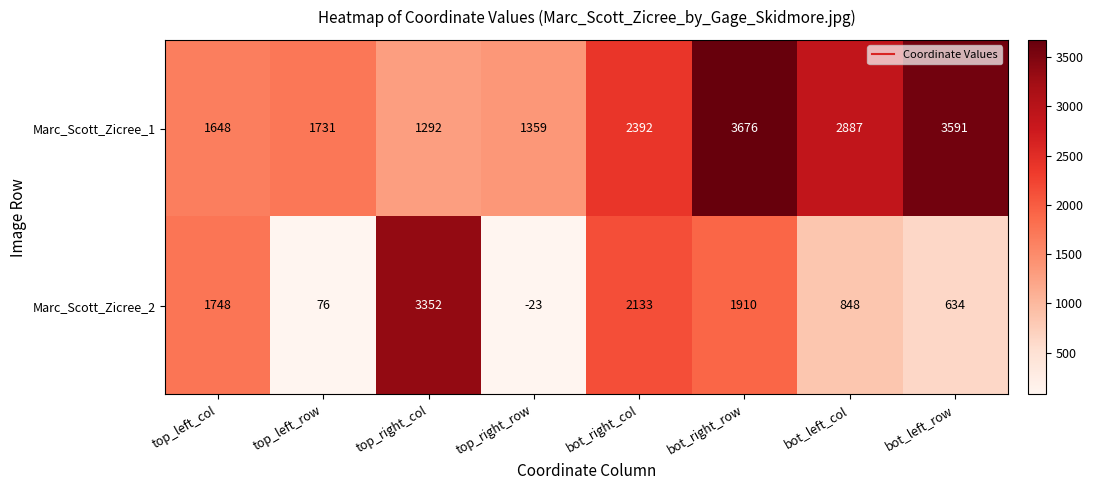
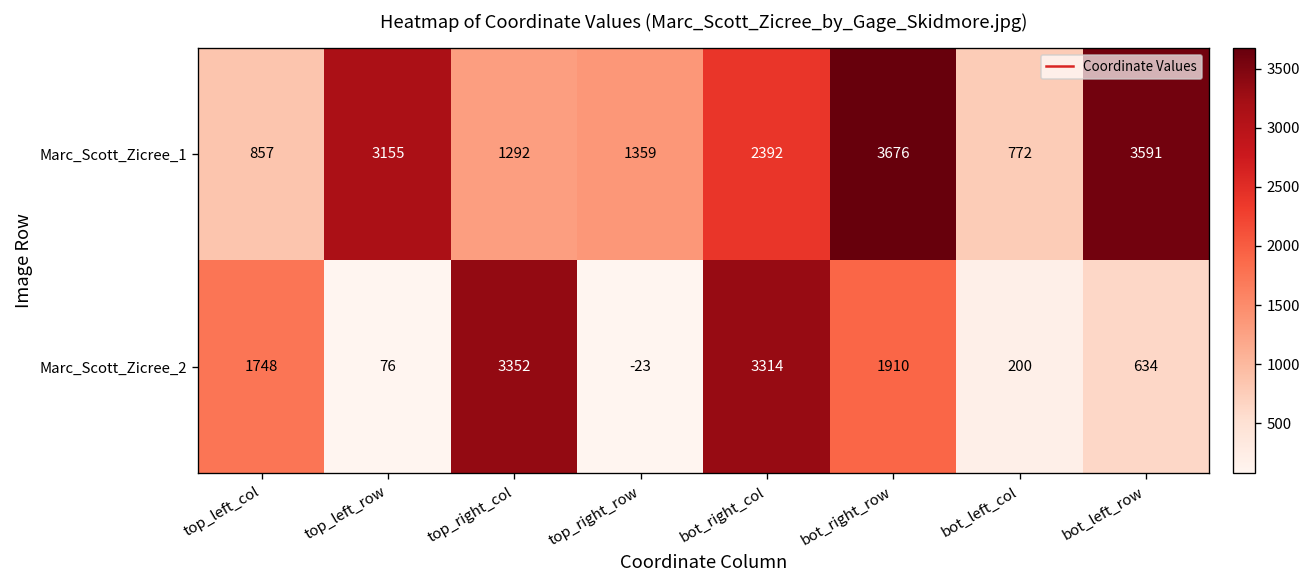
  {
    "Marc_Scott_Zicree_1": {
-     "top_left_col": 1648,
-     "top_left_row": 1731,
+     "top_left_col": 857,
+     "top_left_row": 3155,
      "top_right_col": 1292,
      "top_right_row": 1359,
      "bot_right_col": 2392,
      "bot_right_row": 3676,
-     "bot_left_col": 2887,
+     "bot_left_col": 772,
      "bot_left_row": 3591
    },
    "Marc_Scott_Zicree_2": {
      "top_left_col": 1748,
      "top_left_row": 76,
      "top_right_col": 3352,
      "top_right_row": -23,
-     "bot_right_col": 2133,
+     "bot_right_col": 3314,
      "bot_right_row": 1910,
-     "bot_left_col": 848,
+     "bot_left_col": 200,
      "bot_left_row": 634
    }
  }
